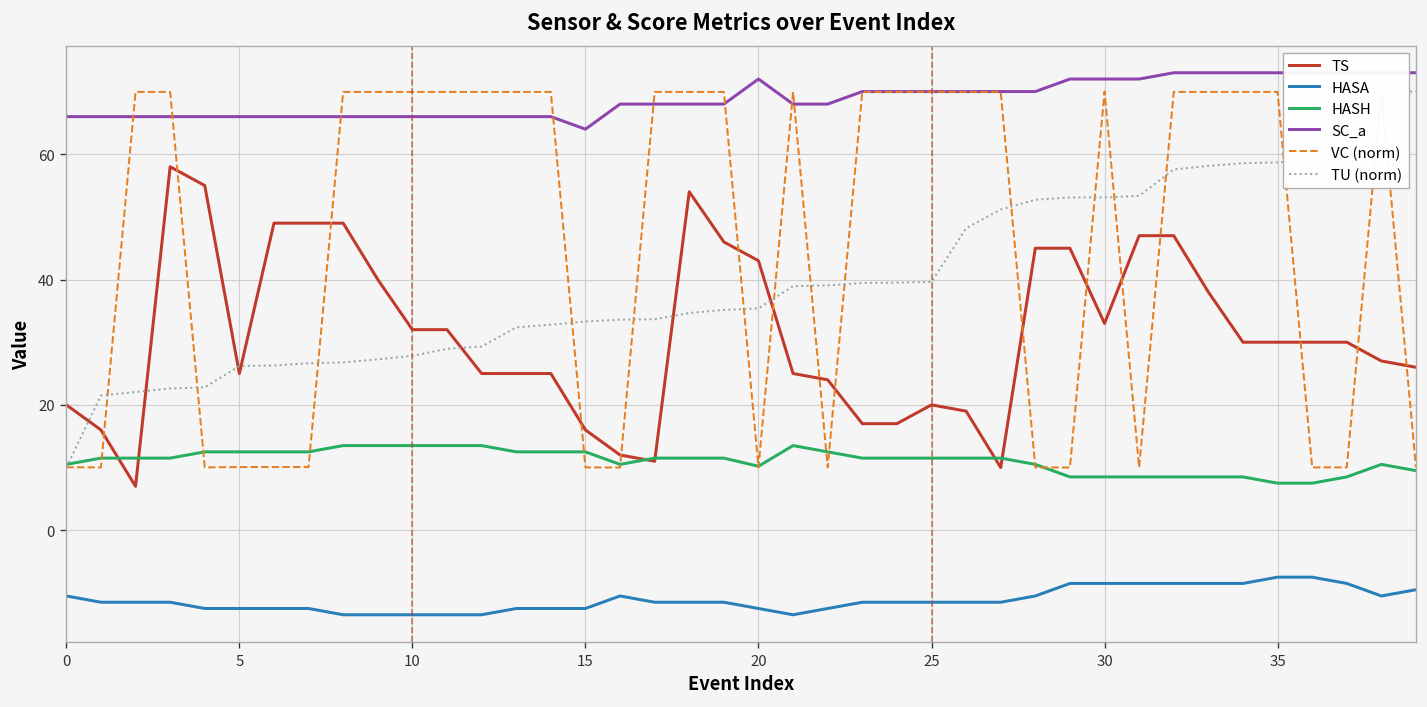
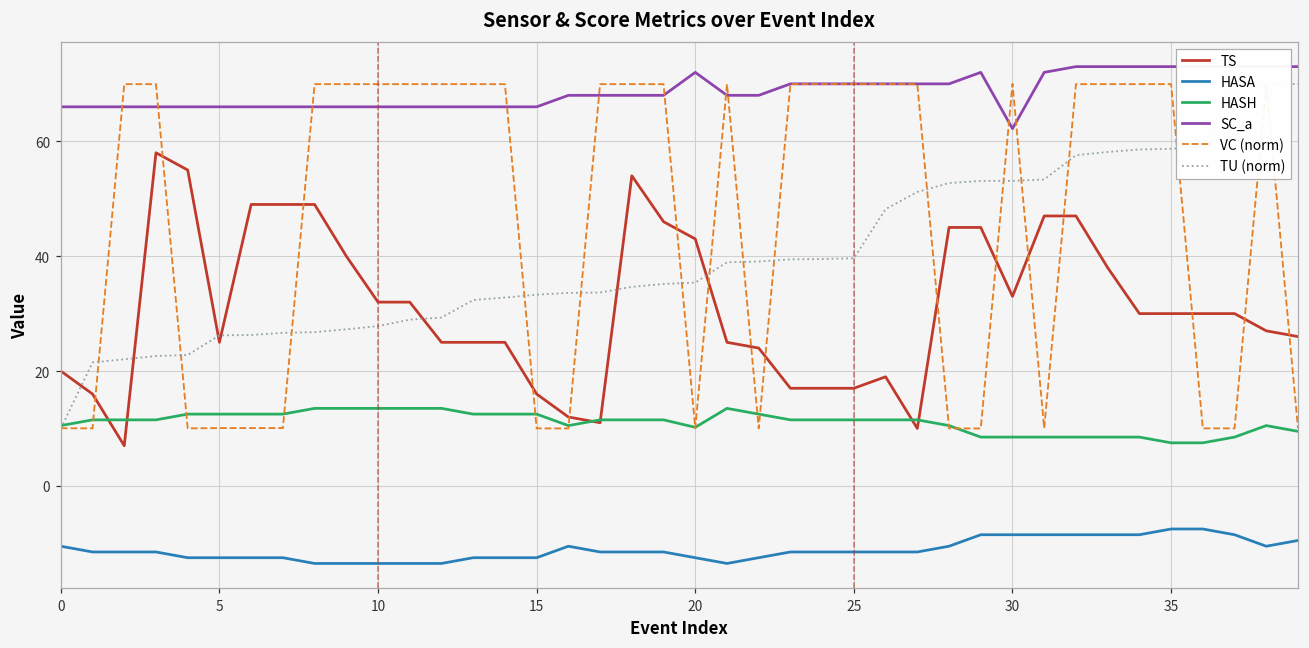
  {
    "TS": {
      "0": 20,
      "5": 25,
      "10": 32,
      "15": 16,
      "20": 43,
-     "25": 20,
+     "25": 17,
      "30": 33,
      "35": 30
    },
    "HASA": {
      "0": -11,
      "5": -13,
      "10": -14,
      "15": -13,
      "20": -13,
      "25": -12,
      "30": -9,
      "35": -8
    },
    "HASH": {
      "5": 13,
      "10": 14,
      "15": 13,
      "25": 12,
      "30": 9,
      "35": 8
    },
    "SC_a": {
      "0": 66,
      "5": 66,
      "10": 66,
-     "15": 64,
+     "15": 66,
      "20": 72,
-     "30": 72,
+     "30": 62,
      "35": 73
    },
    "VC (norm)": {
      "5": 10,
      "10": 70,
      "15": 10,
      "30": 70,
      "35": 70
    },
    "TU (norm)": {
      "5": 26,
      "10": 28,
      "15": 33,
      "20": 35,
      "25": 40,
      "30": 53,
      "35": 59
    }
  }
